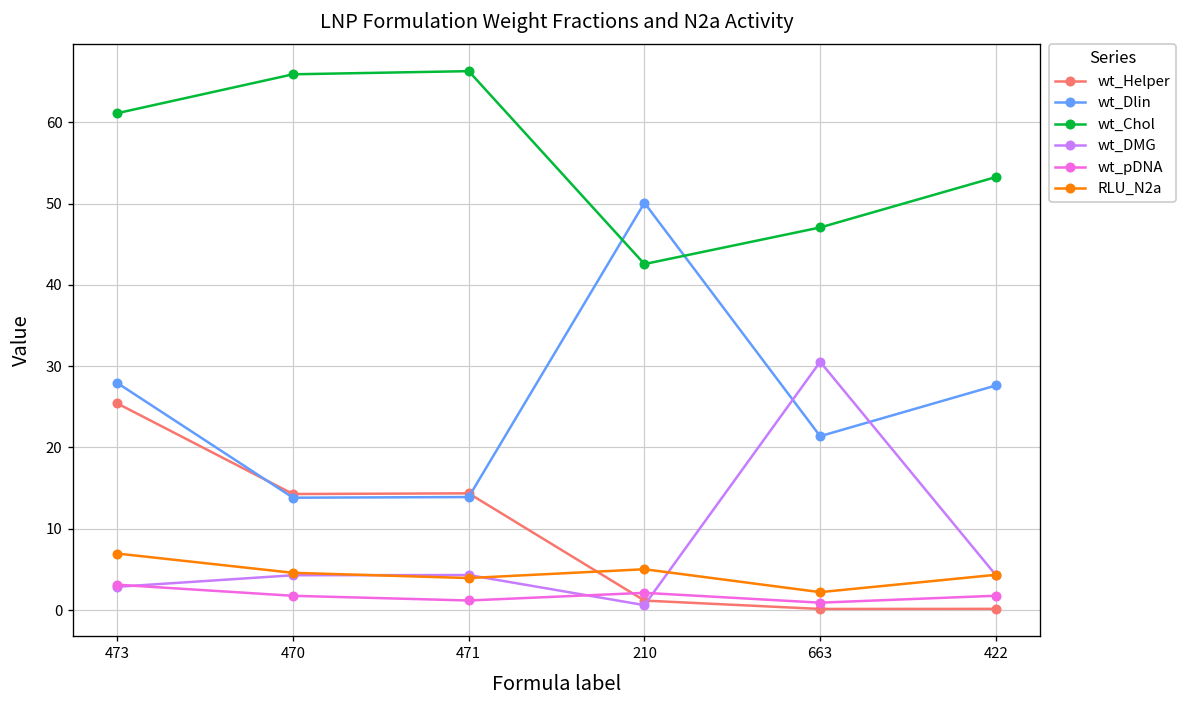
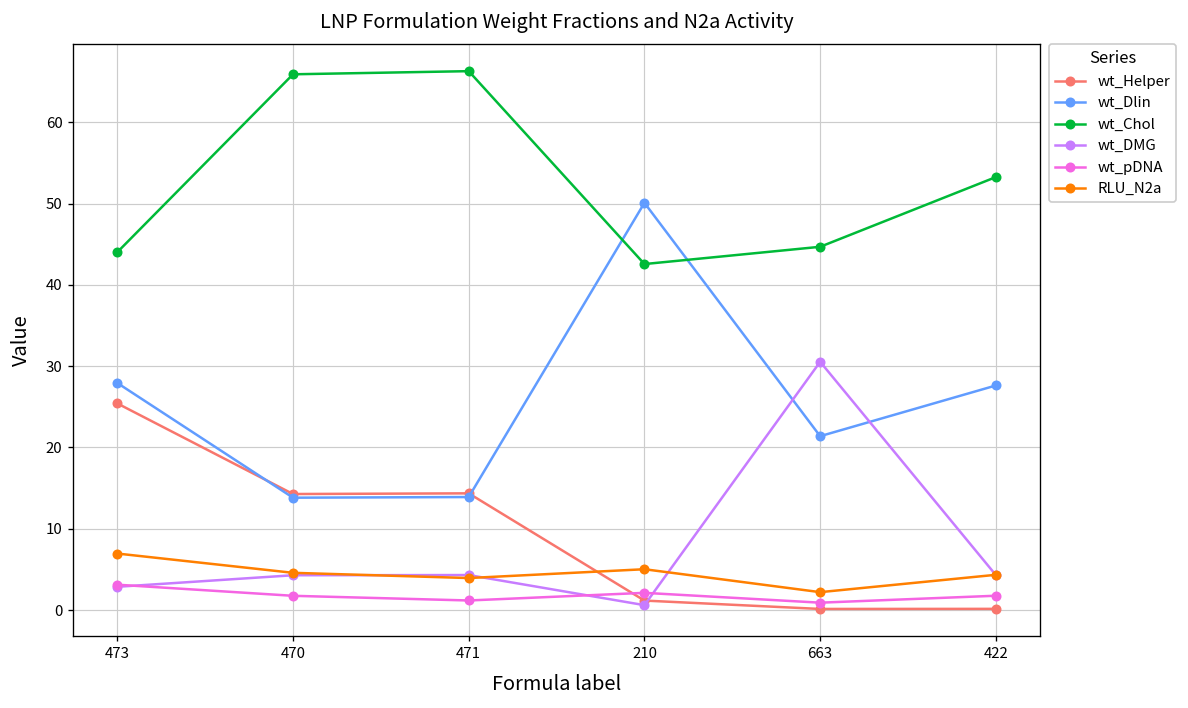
  {
    "wt_Helper": {
      "473": 25,
      "470": 14,
      "471": 14,
      "210": 1,
      "663": 0,
      "422": 0
    },
    "wt_Dlin": {
      "473": 28,
      "470": 14,
      "471": 14,
      "210": 50,
      "663": 21,
      "422": 28
    },
    "wt_Chol": {
-     "473": 61,
+     "473": 44,
      "470": 66,
      "471": 66,
      "210": 43,
-     "663": 47,
+     "663": 45,
      "422": 53
    },
    "RLU_N2a": {
      "473": 7,
      "210": 5,
      "663": 2
    }
  }
